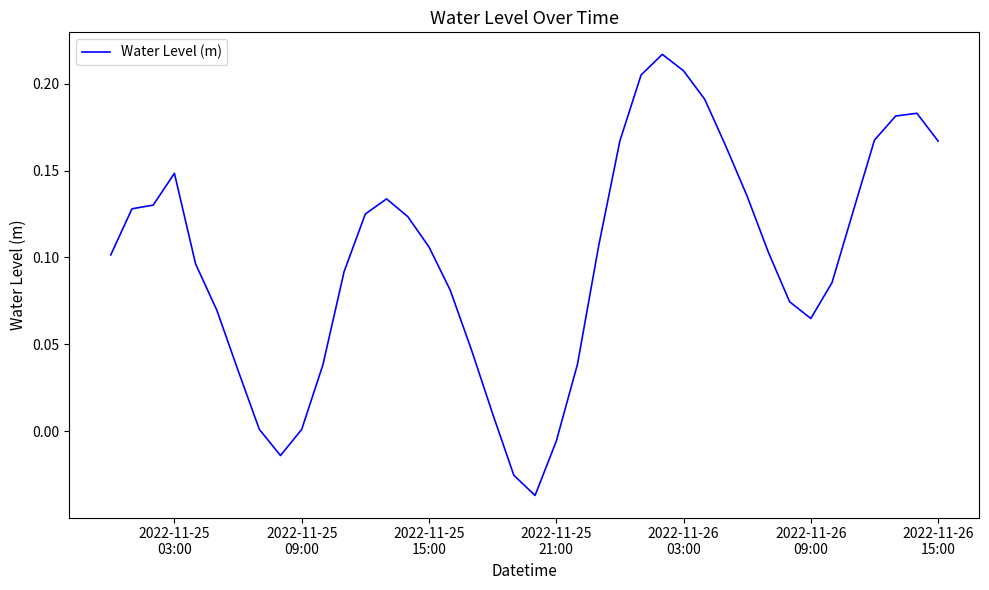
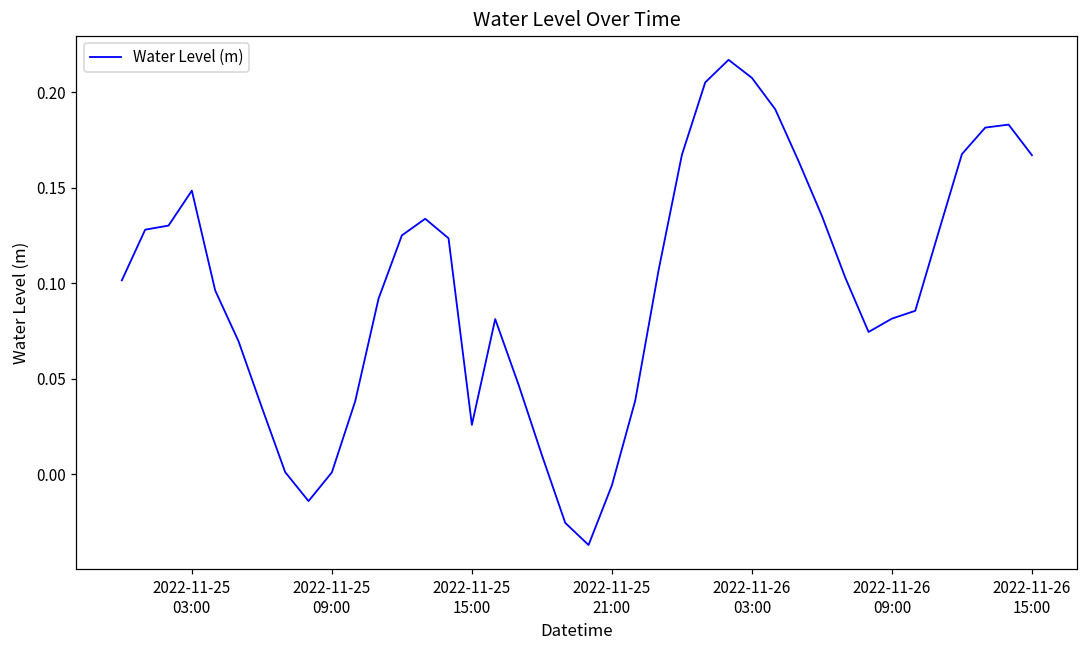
  {
    "2022-11-25 03:00": 0.148,
    "2022-11-25 09:00": 0.001,
-   "2022-11-25 15:00": 0.106,
+   "2022-11-25 15:00": 0.026,
    "2022-11-25 21:00": -0.006,
    "2022-11-26 03:00": 0.207,
-   "2022-11-26 09:00": 0.065,
+   "2022-11-26 09:00": 0.081,
    "2022-11-26 15:00": 0.167
  }
